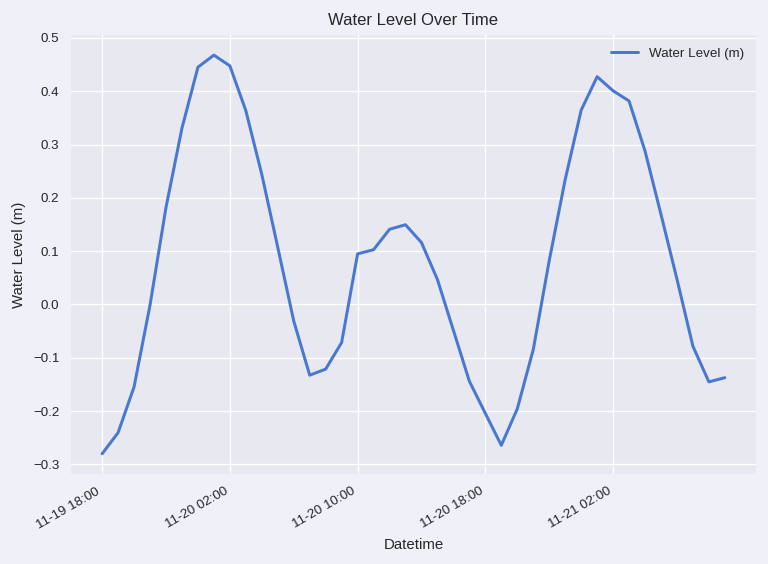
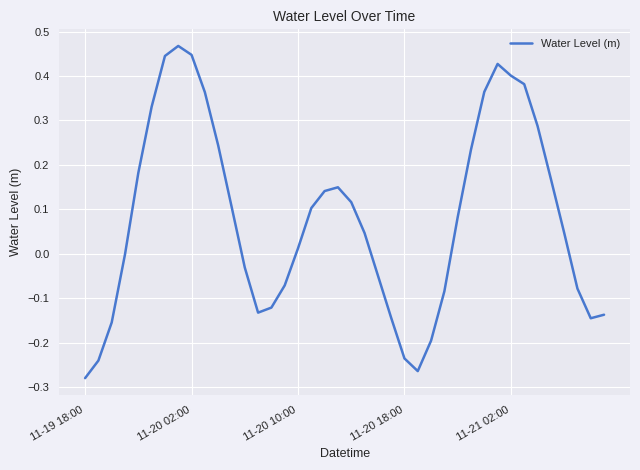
  {
    "11-19 18:00": -0.28,
    "11-20 02:00": 0.45,
-   "11-20 10:00": 0.09,
-   "11-20 18:00": -0.20,
+   "11-20 10:00": 0.01,
+   "11-20 18:00": -0.24,
    "11-21 02:00": 0.40
  }
